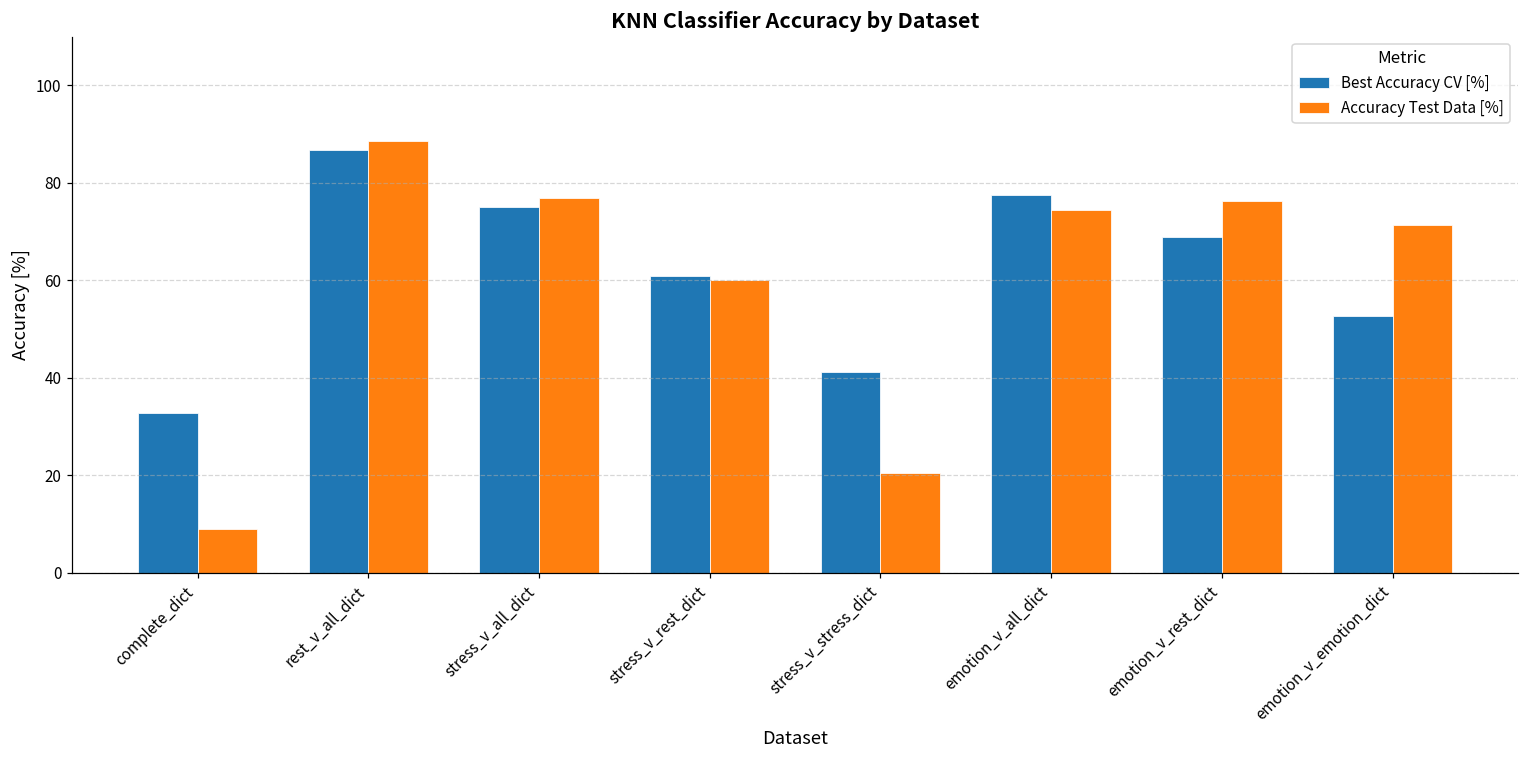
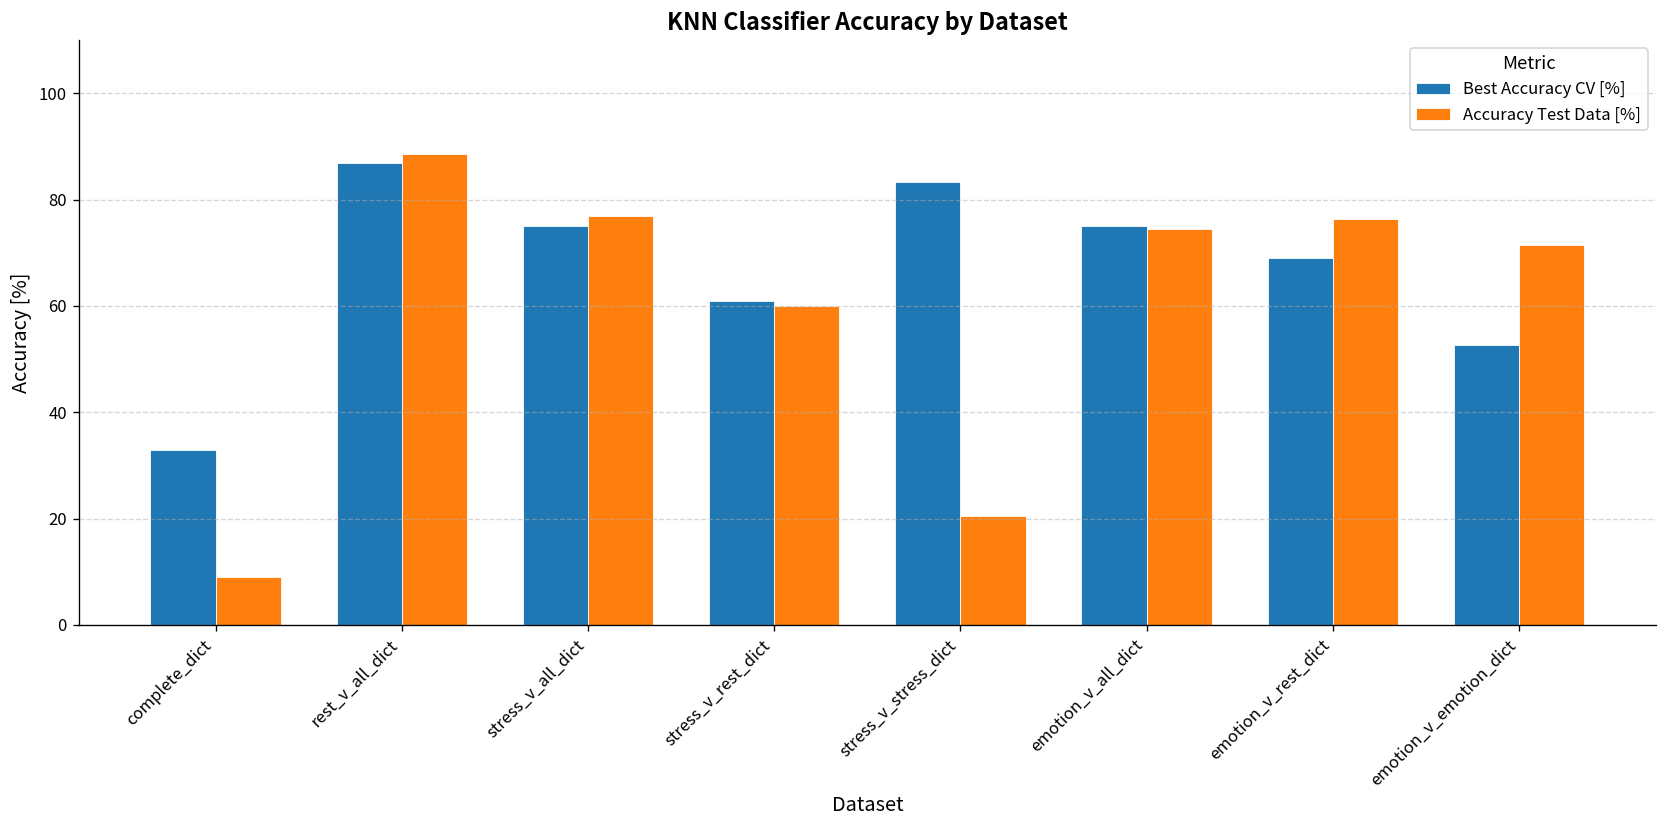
  {
    "Best Accuracy CV [%]": {
      "complete_dict": 33,
      "rest_v_all_dict": 87,
      "stress_v_all_dict": 75,
      "stress_v_rest_dict": 61,
-     "stress_v_stress_dict": 41,
-     "emotion_v_all_dict": 78,
+     "stress_v_stress_dict": 83,
+     "emotion_v_all_dict": 75,
      "emotion_v_rest_dict": 69,
      "emotion_v_emotion_dict": 53
    },
    "Accuracy Test Data [%]": {
      "complete_dict": 9,
      "rest_v_all_dict": 89,
      "stress_v_all_dict": 77,
      "stress_v_rest_dict": 60,
      "stress_v_stress_dict": 21,
      "emotion_v_all_dict": 74,
      "emotion_v_rest_dict": 76,
      "emotion_v_emotion_dict": 71
    }
  }
